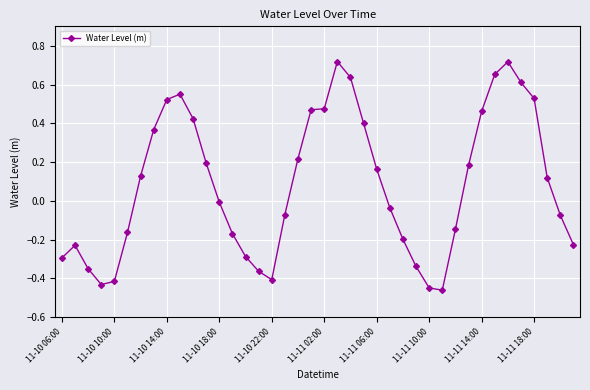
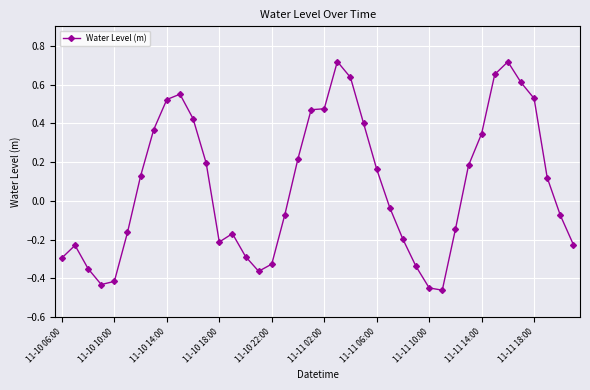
  {
    "11-10 06:00": -0.29,
    "11-10 10:00": -0.42,
    "11-10 14:00": 0.52,
-   "11-10 18:00": -0.01,
-   "11-10 22:00": -0.41,
+   "11-10 18:00": -0.21,
+   "11-10 22:00": -0.33,
    "11-11 02:00": 0.47,
    "11-11 06:00": 0.16,
    "11-11 10:00": -0.45,
-   "11-11 14:00": 0.46,
+   "11-11 14:00": 0.35,
    "11-11 18:00": 0.53
  }
